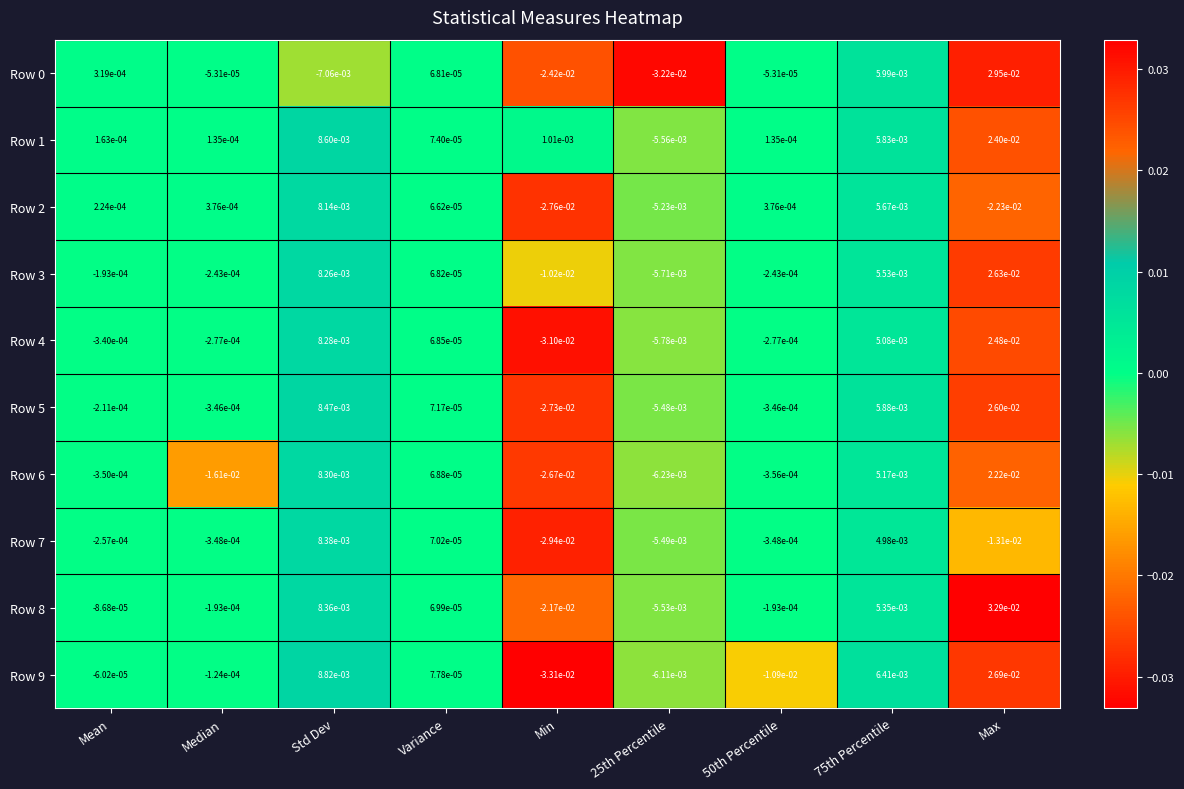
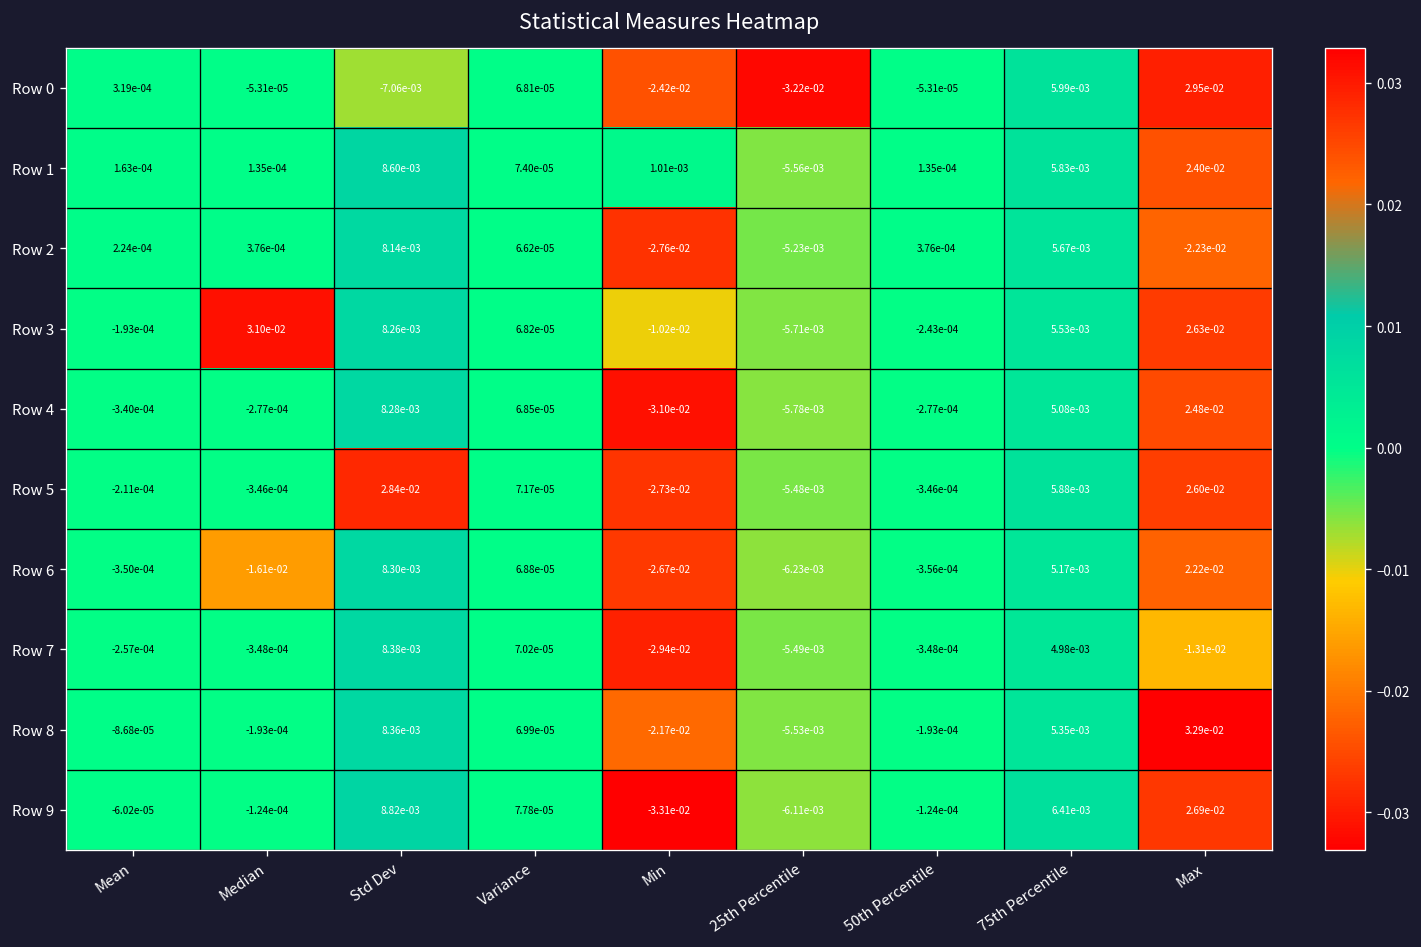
  {
    "Row 0": {
      "Mean": "3.19e-04",
      "Median": "-5.31e-05",
      "Std Dev": "-7.06e-03",
      "Variance": "6.81e-05",
      "Min": "-2.42e-02",
      "25th Percentile": "-3.22e-02",
      "50th Percentile": "-5.31e-05",
      "75th Percentile": "5.99e-03",
      "Max": "2.95e-02"
    },
    "Row 1": {
      "Mean": "1.63e-04",
      "Median": "1.35e-04",
      "Std Dev": "8.60e-03",
      "Variance": "7.40e-05",
      "Min": "1.01e-03",
      "25th Percentile": "-5.56e-03",
      "50th Percentile": "1.35e-04",
      "75th Percentile": "5.83e-03",
      "Max": "2.40e-02"
    },
    "Row 2": {
      "Mean": "2.24e-04",
      "Median": "3.76e-04",
      "Std Dev": "8.14e-03",
      "Variance": "6.62e-05",
      "Min": "-2.76e-02",
      "25th Percentile": "-5.23e-03",
      "50th Percentile": "3.76e-04",
      "75th Percentile": "5.67e-03",
      "Max": "-2.23e-02"
    },
    "Row 3": {
      "Mean": "-1.93e-04",
-     "Median": "-2.43e-04",
+     "Median": "3.10e-02",
      "Std Dev": "8.26e-03",
      "Variance": "6.82e-05",
      "Min": "-1.02e-02",
      "25th Percentile": "-5.71e-03",
      "50th Percentile": "-2.43e-04",
      "75th Percentile": "5.53e-03",
      "Max": "2.63e-02"
    },
    "Row 4": {
      "Mean": "-3.40e-04",
      "Median": "-2.77e-04",
      "Std Dev": "8.28e-03",
      "Variance": "6.85e-05",
      "Min": "-3.10e-02",
      "25th Percentile": "-5.78e-03",
      "50th Percentile": "-2.77e-04",
      "75th Percentile": "5.08e-03",
      "Max": "2.48e-02"
    },
    "Row 5": {
      "Mean": "-2.11e-04",
      "Median": "-3.46e-04",
-     "Std Dev": "8.47e-03",
+     "Std Dev": "2.84e-02",
      "Variance": "7.17e-05",
      "Min": "-2.73e-02",
      "25th Percentile": "-5.48e-03",
      "50th Percentile": "-3.46e-04",
      "75th Percentile": "5.88e-03",
      "Max": "2.60e-02"
    },
    "Row 6": {
      "Mean": "-3.50e-04",
      "Median": "-1.61e-02",
      "Std Dev": "8.30e-03",
      "Variance": "6.88e-05",
      "Min": "-2.67e-02",
      "25th Percentile": "-6.23e-03",
      "50th Percentile": "-3.56e-04",
      "75th Percentile": "5.17e-03",
      "Max": "2.22e-02"
    },
    "Row 7": {
      "Mean": "-2.57e-04",
      "Median": "-3.48e-04",
      "Std Dev": "8.38e-03",
      "Variance": "7.02e-05",
      "Min": "-2.94e-02",
      "25th Percentile": "-5.49e-03",
      "50th Percentile": "-3.48e-04",
      "75th Percentile": "4.98e-03",
      "Max": "-1.31e-02"
    },
    "Row 8": {
      "Mean": "-8.68e-05",
      "Median": "-1.93e-04",
      "Std Dev": "8.36e-03",
      "Variance": "6.99e-05",
      "Min": "-2.17e-02",
      "25th Percentile": "-5.53e-03",
      "50th Percentile": "-1.93e-04",
      "75th Percentile": "5.35e-03",
      "Max": "3.29e-02"
    },
    "Row 9": {
      "Mean": "-6.02e-05",
      "Median": "-1.24e-04",
      "Std Dev": "8.82e-03",
      "Variance": "7.78e-05",
      "Min": "-3.31e-02",
      "25th Percentile": "-6.11e-03",
-     "50th Percentile": "-1.09e-02",
+     "50th Percentile": "-1.24e-04",
      "75th Percentile": "6.41e-03",
      "Max": "2.69e-02"
    }
  }
